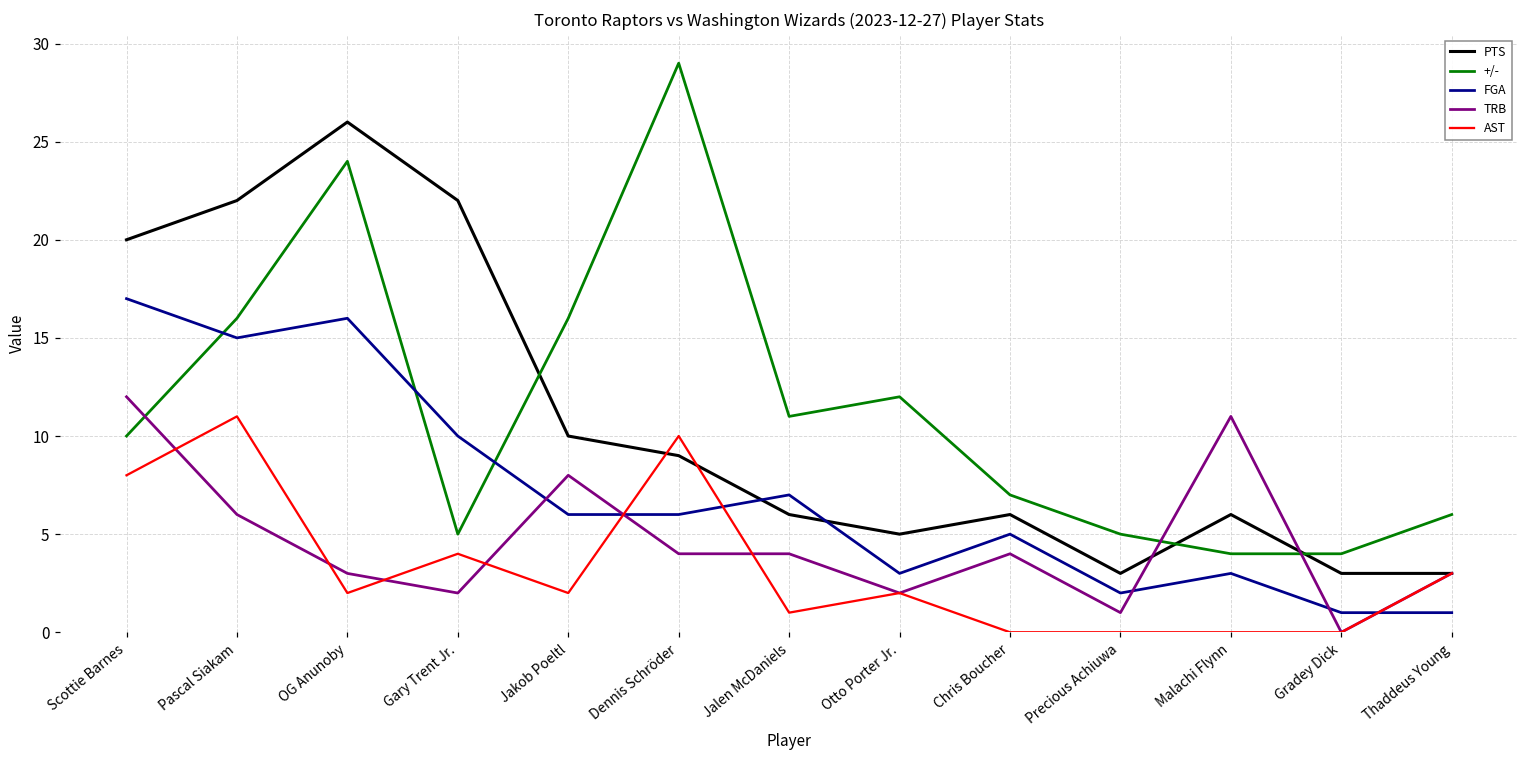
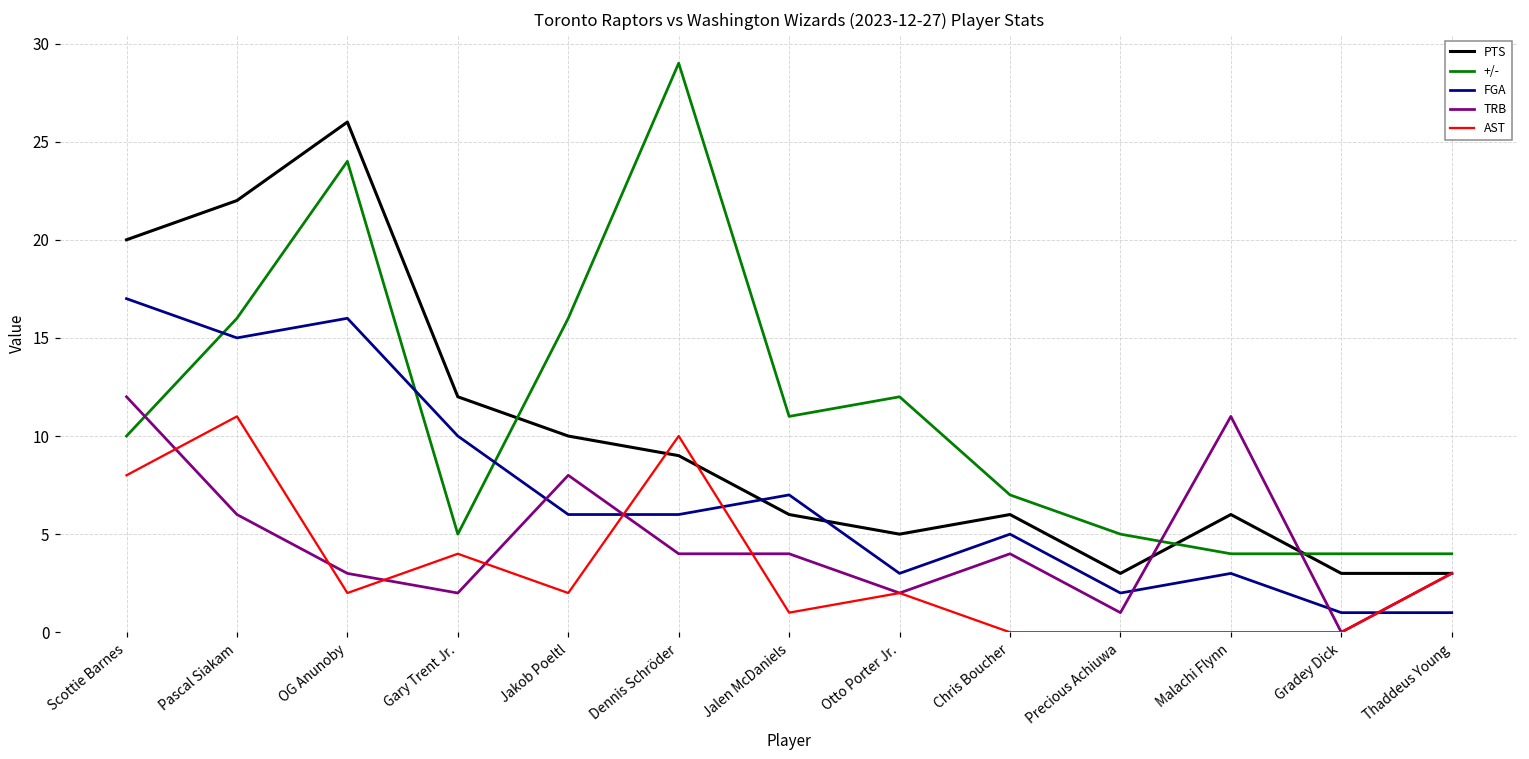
  {
    "PTS": {
      "Scottie Barnes": 20,
      "Pascal Siakam": 22,
      "OG Anunoby": 26,
-     "Gary Trent Jr.": 22,
+     "Gary Trent Jr.": 12,
      "Jakob Poeltl": 10,
      "Dennis Schröder": 9,
      "Jalen McDaniels": 6,
      "Otto Porter Jr.": 5,
      "Chris Boucher": 6,
      "Precious Achiuwa": 3,
      "Malachi Flynn": 6,
      "Gradey Dick": 3
    },
    "+/-": {
      "Scottie Barnes": 10,
      "Pascal Siakam": 16,
      "OG Anunoby": 24,
      "Gary Trent Jr.": 5,
      "Jakob Poeltl": 16,
      "Dennis Schröder": 29,
      "Jalen McDaniels": 11,
      "Otto Porter Jr.": 12,
      "Chris Boucher": 7,
      "Precious Achiuwa": 5,
      "Malachi Flynn": 4,
      "Gradey Dick": 4,
-     "Thaddeus Young": 6
+     "Thaddeus Young": 4
    },
    "FGA": {
      "Scottie Barnes": 17,
      "Pascal Siakam": 15,
      "OG Anunoby": 16,
      "Gary Trent Jr.": 10,
      "Jakob Poeltl": 6,
      "Dennis Schröder": 6,
      "Jalen McDaniels": 7,
      "Otto Porter Jr.": 3,
      "Chris Boucher": 5,
      "Precious Achiuwa": 2,
      "Malachi Flynn": 3,
      "Gradey Dick": 1,
      "Thaddeus Young": 1
    },
    "TRB": {
      "Scottie Barnes": 12,
      "Pascal Siakam": 6,
      "OG Anunoby": 3,
      "Gary Trent Jr.": 2,
      "Jakob Poeltl": 8,
      "Dennis Schröder": 4,
      "Jalen McDaniels": 4,
      "Chris Boucher": 4,
      "Precious Achiuwa": 1,
      "Malachi Flynn": 11
    },
    "AST": {
      "Scottie Barnes": 8,
      "Pascal Siakam": 11,
      "OG Anunoby": 2,
      "Gary Trent Jr.": 4,
      "Jakob Poeltl": 2,
      "Dennis Schröder": 10,
      "Jalen McDaniels": 1,
      "Chris Boucher": 0,
      "Precious Achiuwa": 0,
      "Malachi Flynn": 0
    }
  }
